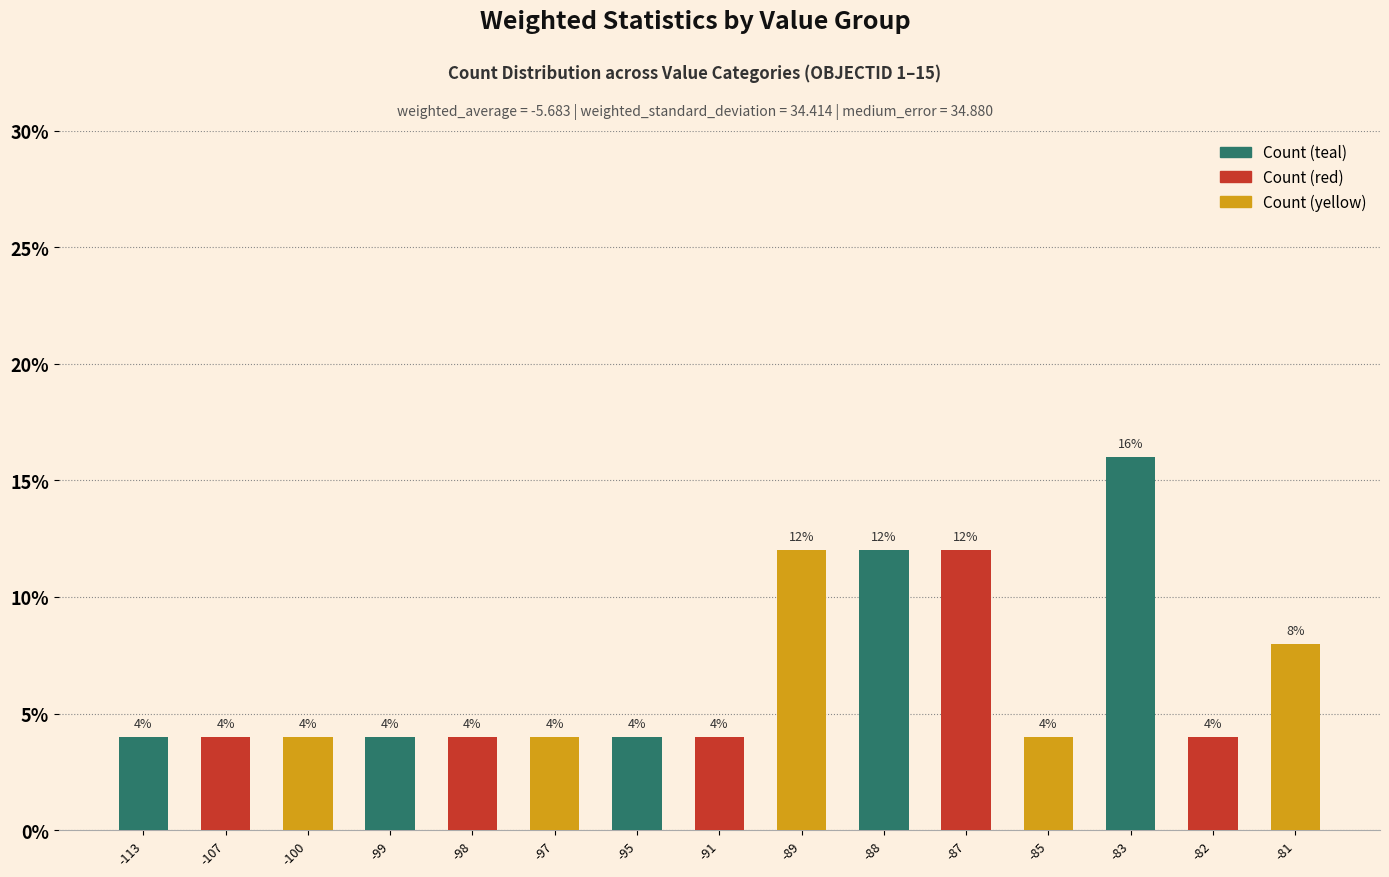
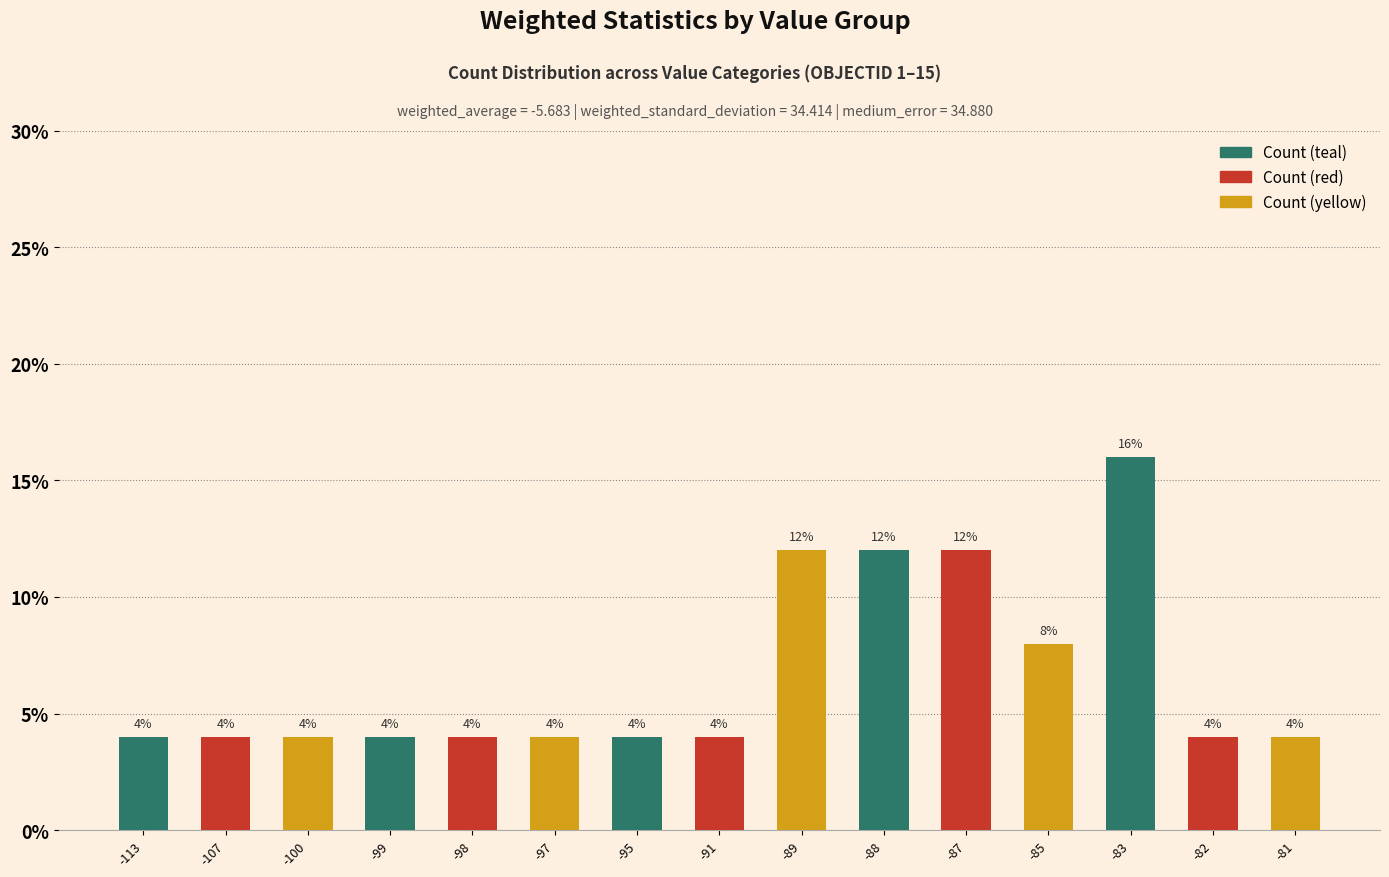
  {
    "-113": "4%",
    "-107": "4%",
    "-100": "4%",
    "-99": "4%",
    "-98": "4%",
    "-97": "4%",
    "-95": "4%",
    "-91": "4%",
    "-89": "12%",
    "-88": "12%",
    "-87": "12%",
-   "-85": "4%",
+   "-85": "8%",
    "-83": "16%",
    "-82": "4%",
-   "-81": "8%"
+   "-81": "4%"
  }
